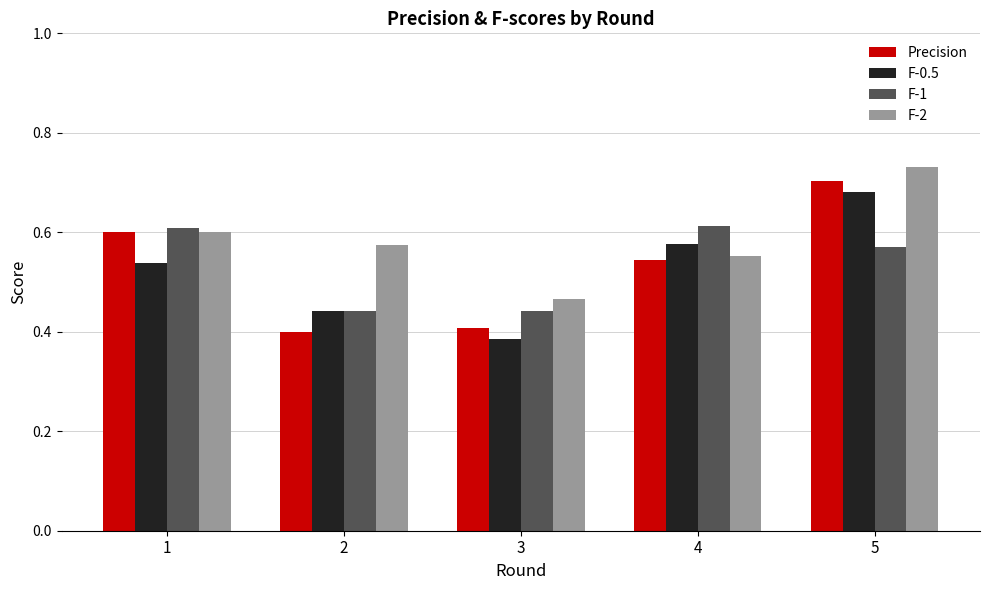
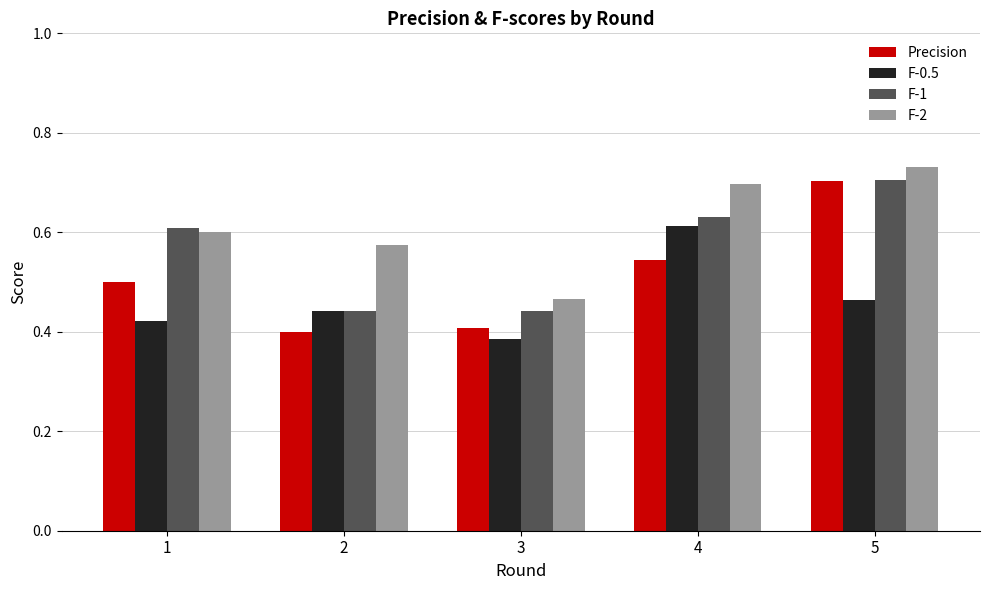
  {
    "Precision": {
-     "1": 0.6,
+     "1": 0.5,
      "2": 0.4,
      "3": 0.41,
      "4": 0.55,
      "5": 0.7
    },
    "F-0.5": {
-     "1": 0.54,
+     "1": 0.42,
      "2": 0.44,
      "3": 0.39,
-     "4": 0.58,
-     "5": 0.68
+     "4": 0.61,
+     "5": 0.46
    },
    "F-1": {
      "1": 0.61,
      "2": 0.44,
      "3": 0.44,
-     "4": 0.61,
-     "5": 0.57
+     "4": 0.63,
+     "5": 0.71
    },
    "F-2": {
      "1": 0.60,
      "2": 0.57,
      "3": 0.47,
-     "4": 0.55,
+     "4": 0.70,
      "5": 0.73
    }
  }
